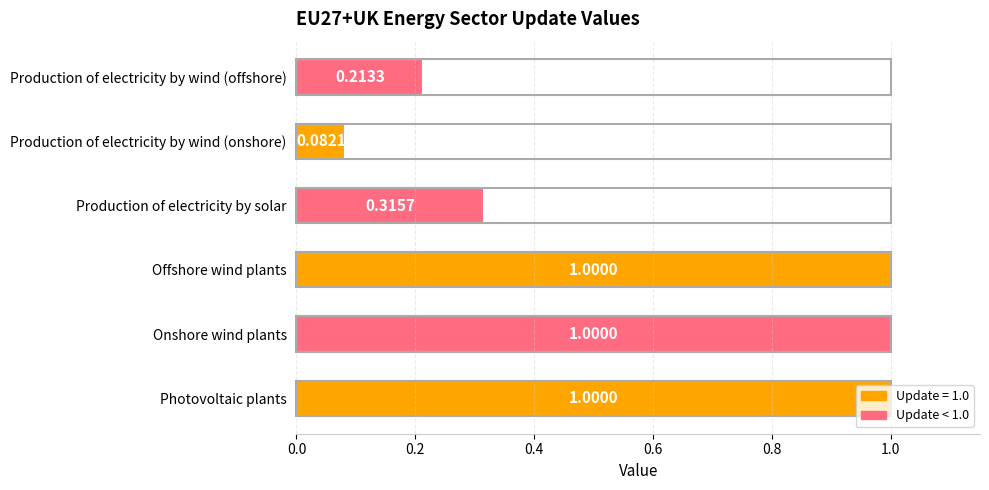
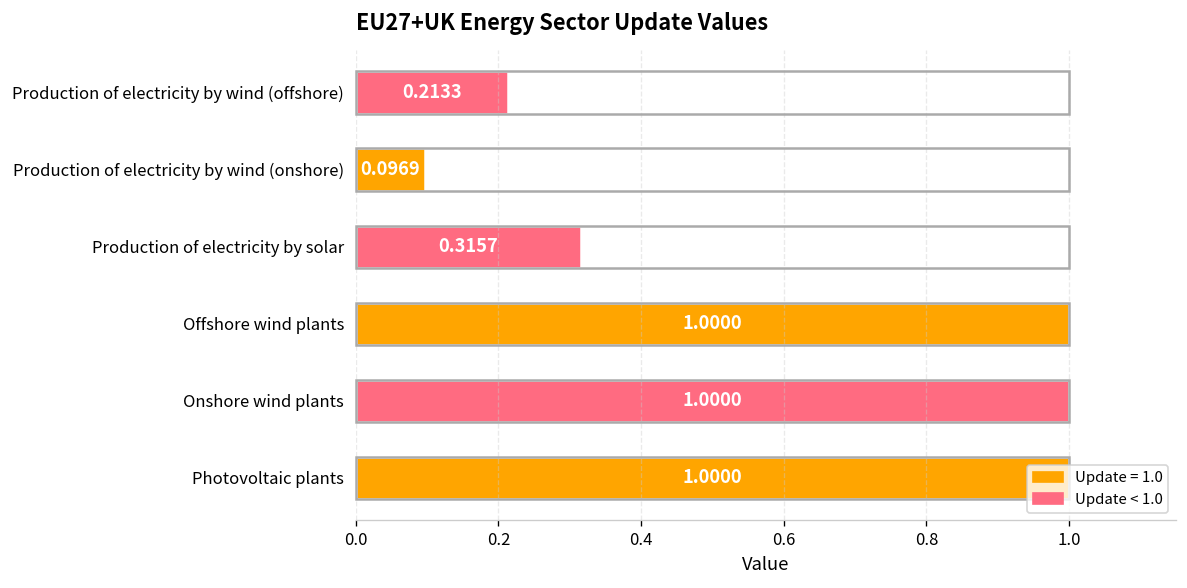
  {
    "Production of electricity by wind (offshore)": 0.2133,
-   "Production of electricity by wind (onshore)": 0.0821,
+   "Production of electricity by wind (onshore)": 0.0969,
    "Production of electricity by solar": 0.3157,
    "Offshore wind plants": 1.0000,
    "Onshore wind plants": 1.0000
  }
